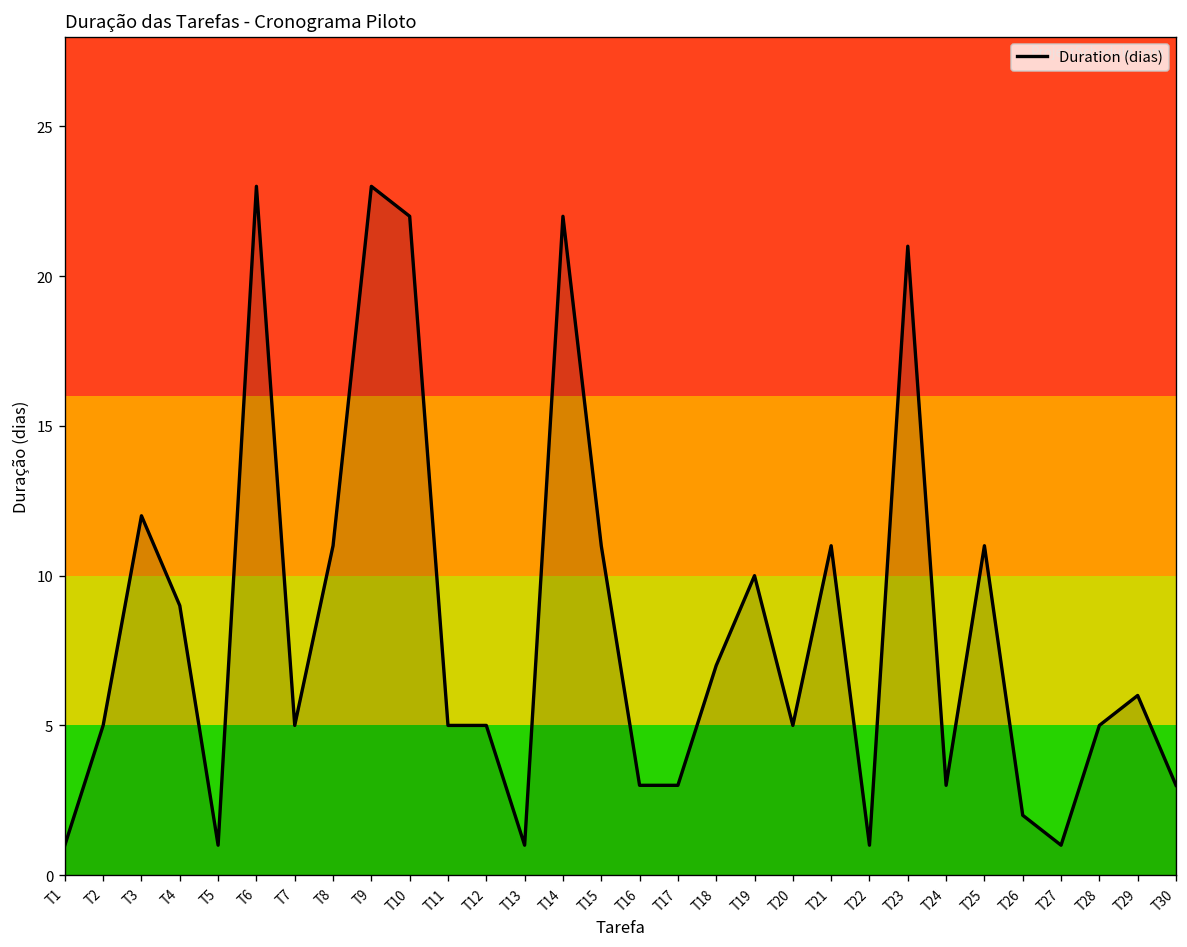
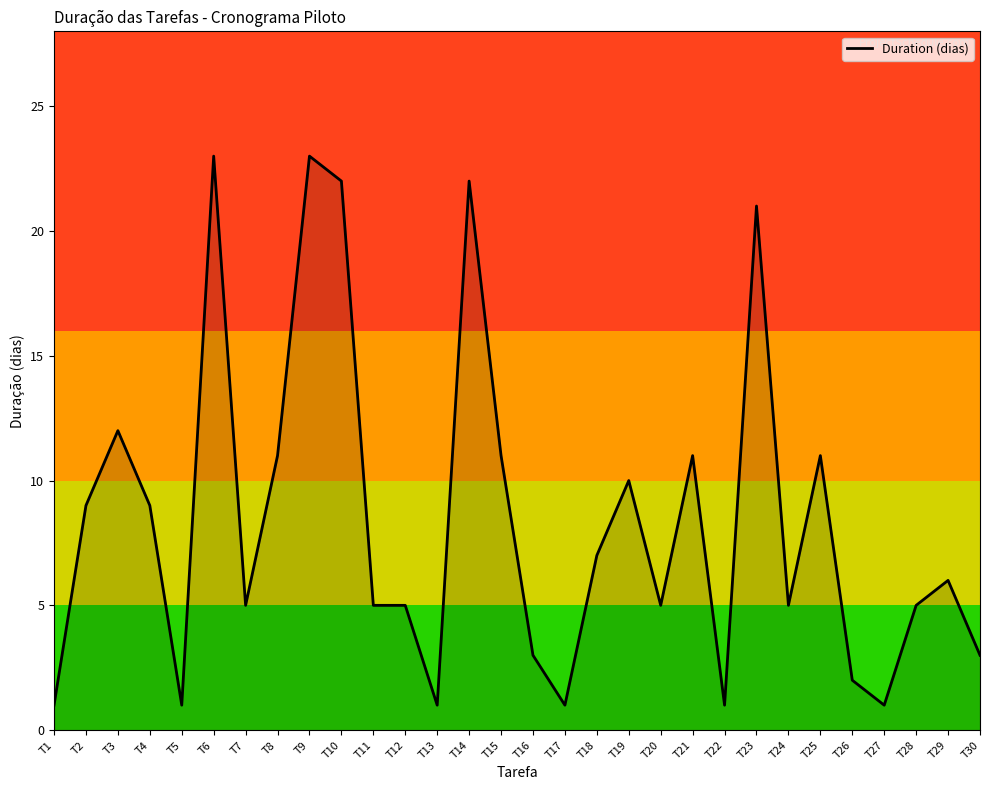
  {
    "T1": 1,
-   "T2": 5,
+   "T2": 9,
    "T3": 12,
    "T4": 9,
    "T5": 1,
    "T6": 23,
    "T7": 5,
    "T8": 11,
    "T9": 23,
    "T10": 22,
    "T11": 5,
    "T12": 5,
    "T13": 1,
    "T14": 22,
    "T15": 11,
    "T16": 3,
-   "T17": 3,
+   "T17": 1,
    "T18": 7,
    "T19": 10,
    "T20": 5,
    "T21": 11,
    "T22": 1,
    "T23": 21,
-   "T24": 3,
+   "T24": 5,
    "T25": 11,
    "T26": 2,
    "T27": 1,
    "T28": 5,
    "T29": 6,
    "T30": 3
  }
